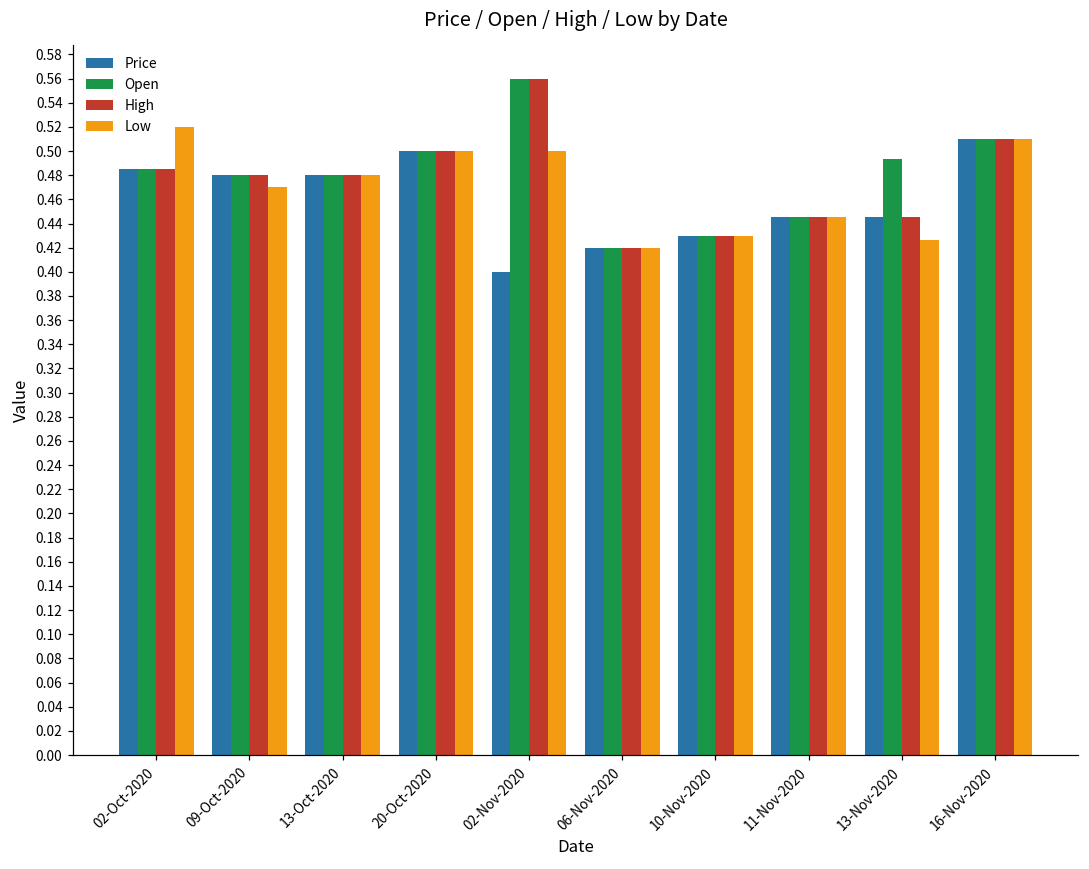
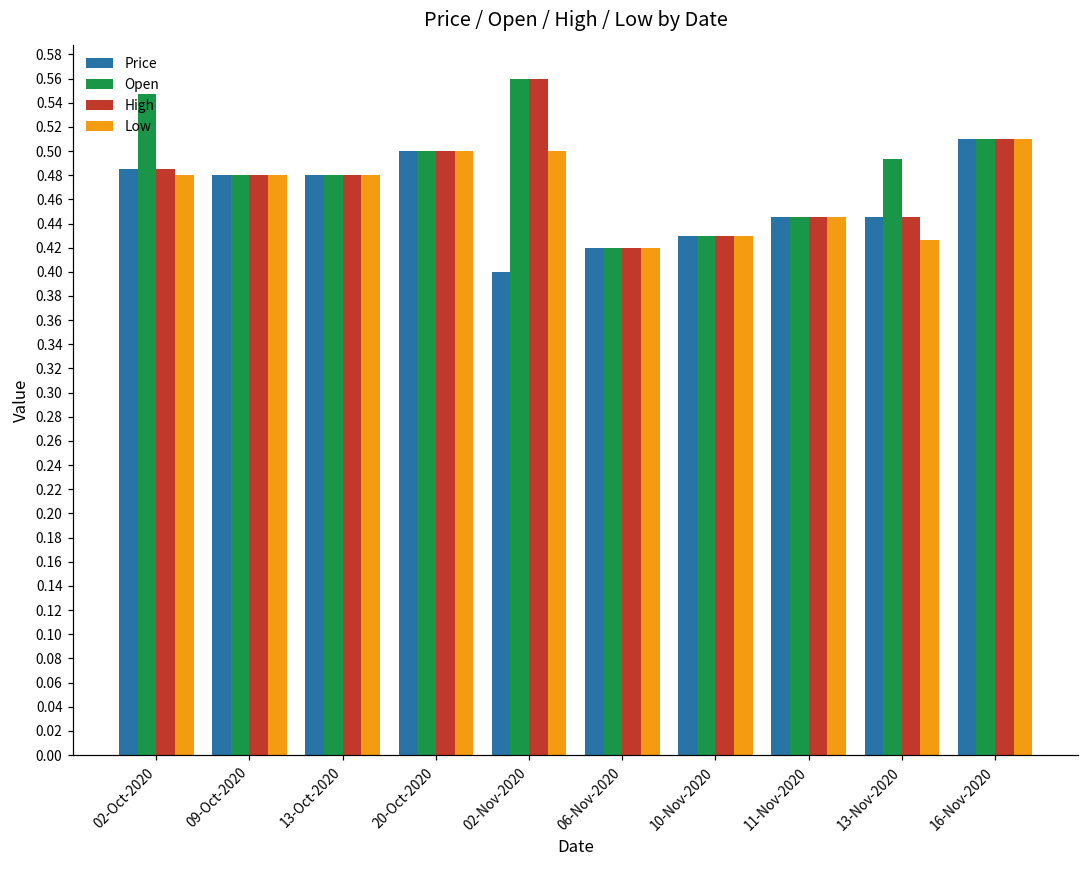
  {
    "Price": {
      "02-Oct-2020": 0.485,
      "09-Oct-2020": 0.480,
      "13-Oct-2020": 0.480,
      "20-Oct-2020": 0.500,
      "02-Nov-2020": 0.400,
      "06-Nov-2020": 0.420,
      "10-Nov-2020": 0.430,
      "11-Nov-2020": 0.445,
      "13-Nov-2020": 0.445,
      "16-Nov-2020": 0.510
    },
    "Open": {
-     "02-Oct-2020": 0.485,
+     "02-Oct-2020": 0.547,
      "09-Oct-2020": 0.480,
      "13-Oct-2020": 0.480,
      "20-Oct-2020": 0.500,
      "02-Nov-2020": 0.560,
      "06-Nov-2020": 0.420,
      "10-Nov-2020": 0.430,
      "11-Nov-2020": 0.445,
      "13-Nov-2020": 0.493,
      "16-Nov-2020": 0.510
    },
    "High": {
      "02-Oct-2020": 0.485,
      "09-Oct-2020": 0.480,
      "13-Oct-2020": 0.480,
      "20-Oct-2020": 0.500,
      "02-Nov-2020": 0.560,
      "06-Nov-2020": 0.420,
      "10-Nov-2020": 0.430,
      "11-Nov-2020": 0.445,
      "13-Nov-2020": 0.445,
      "16-Nov-2020": 0.510
    },
    "Low": {
-     "02-Oct-2020": 0.52,
-     "09-Oct-2020": 0.47,
+     "02-Oct-2020": 0.48,
+     "09-Oct-2020": 0.48,
      "13-Oct-2020": 0.48,
      "20-Oct-2020": 0.50,
      "02-Nov-2020": 0.50,
      "06-Nov-2020": 0.42,
      "10-Nov-2020": 0.43,
      "11-Nov-2020": 0.445,
      "13-Nov-2020": 0.426,
      "16-Nov-2020": 0.51
    }
  }
